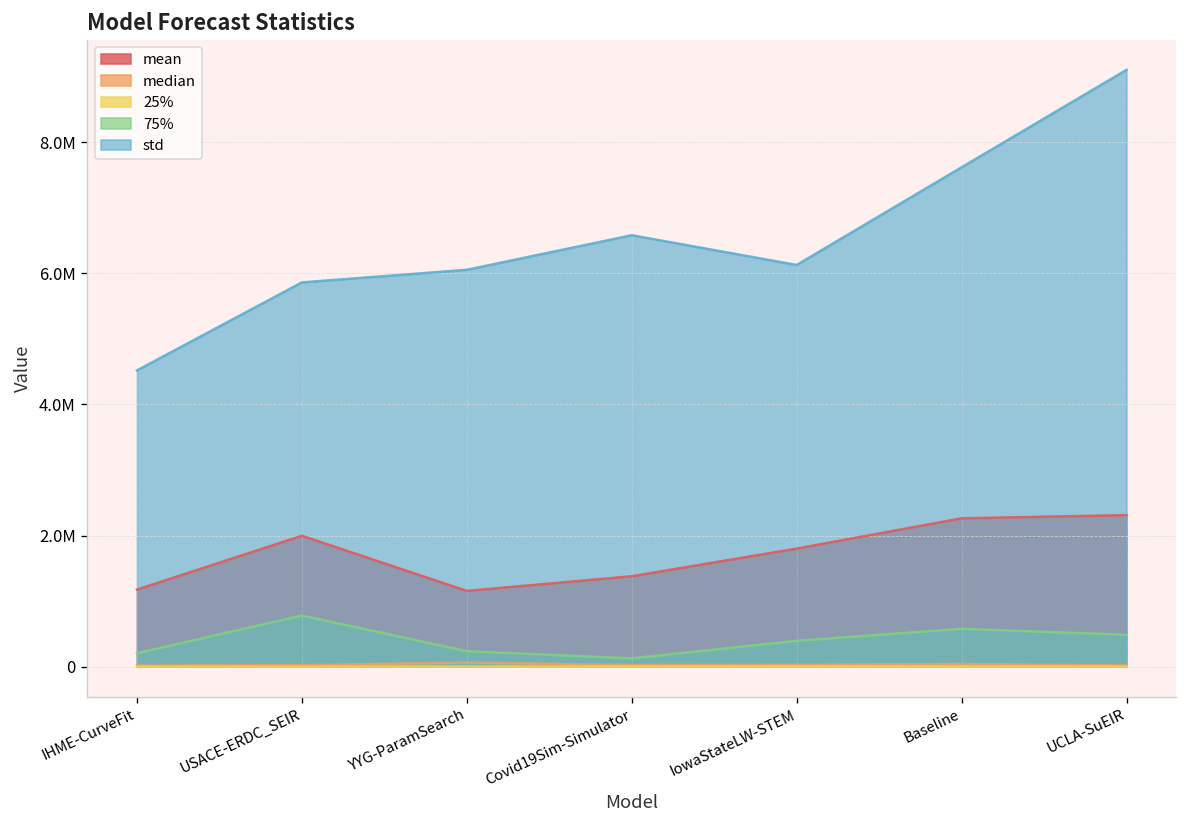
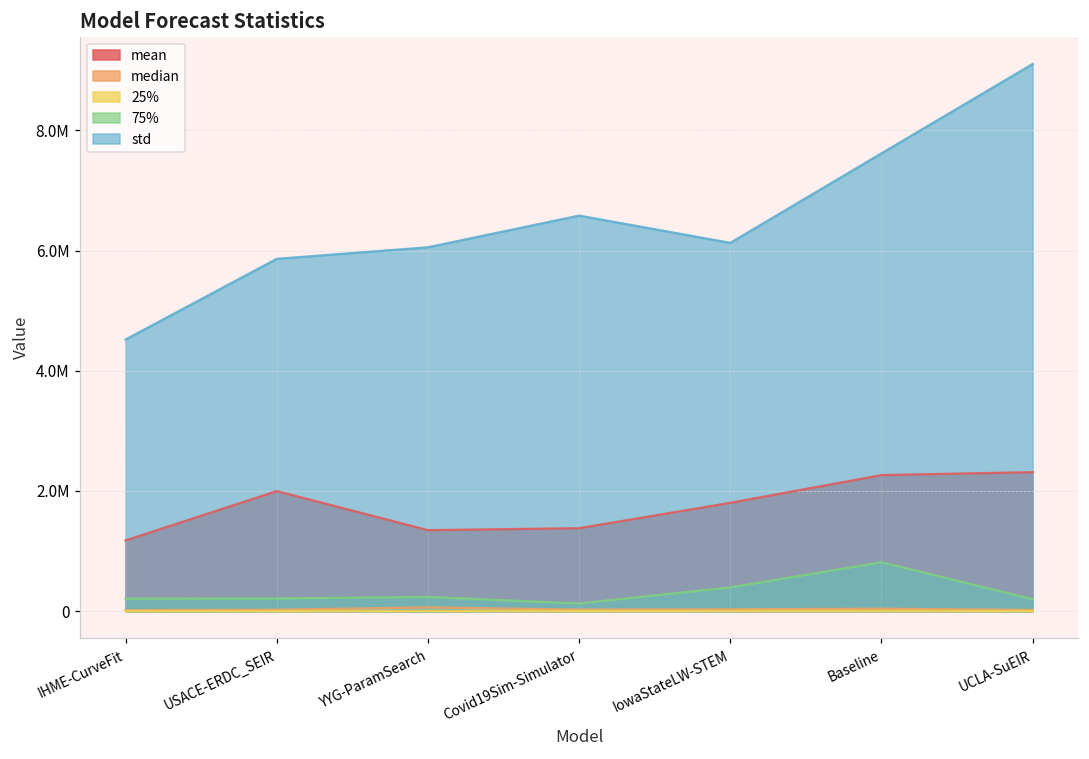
  {
    "mean": {
      "IHME-CurveFit": 1200000,
      "USACE-ERDC_SEIR": 2000000,
-     "YYG-ParamSearch": 1200000,
+     "YYG-ParamSearch": 1300000,
      "Covid19Sim-Simulator": 1400000,
      "IowaStateLW-STEM": 1800000,
      "Baseline": 2300000,
      "UCLA-SuEIR": 2300000
    },
    "75%": {
      "IHME-CurveFit": 200000,
-     "USACE-ERDC_SEIR": 800000,
+     "USACE-ERDC_SEIR": 200000,
      "YYG-ParamSearch": 200000,
      "Covid19Sim-Simulator": 100000,
      "IowaStateLW-STEM": 400000,
-     "Baseline": 600000,
-     "UCLA-SuEIR": 500000
+     "Baseline": 800000,
+     "UCLA-SuEIR": 200000
    },
    "std": {
      "IHME-CurveFit": 4500000,
      "USACE-ERDC_SEIR": 5900000,
      "YYG-ParamSearch": 6100000,
      "Covid19Sim-Simulator": 6600000,
      "IowaStateLW-STEM": 6100000,
      "Baseline": 7600000,
      "UCLA-SuEIR": 9100000
    }
  }
